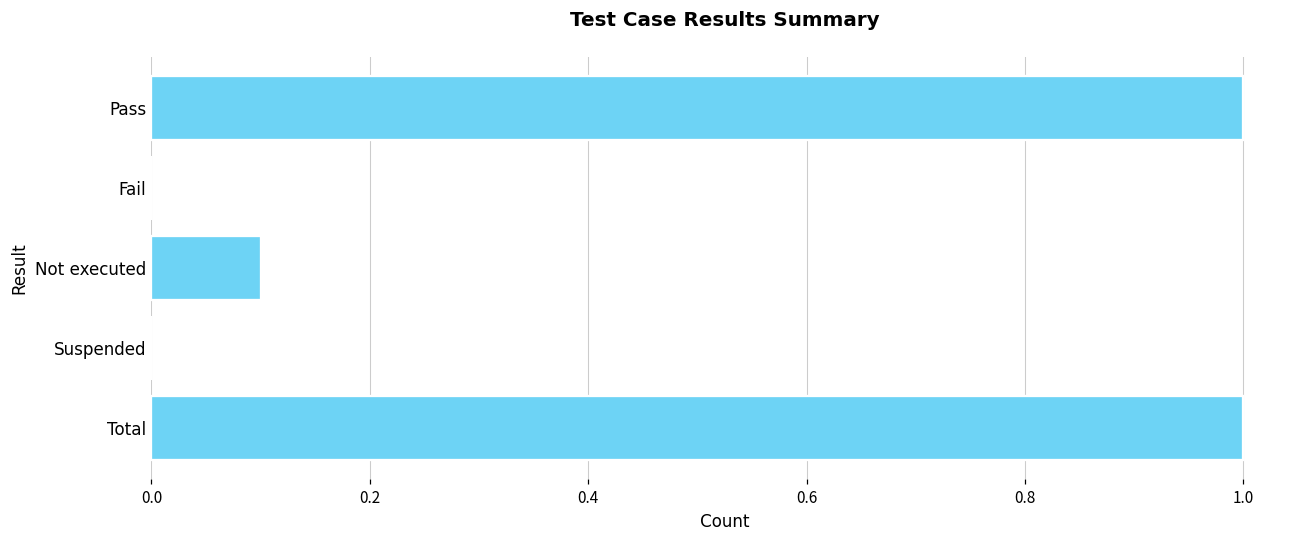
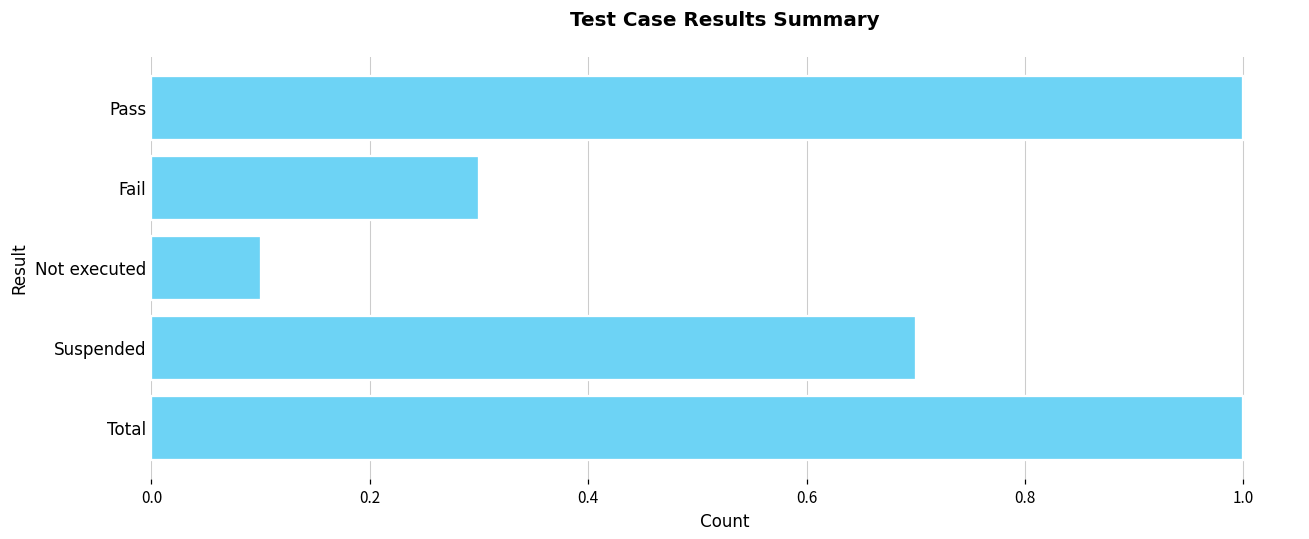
  {
    "Pass": 1.0,
-   "Fail": 0.0,
+   "Fail": 0.3,
    "Not executed": 0.1,
-   "Suspended": 0.0,
+   "Suspended": 0.7,
    "Total": 1.0
  }
